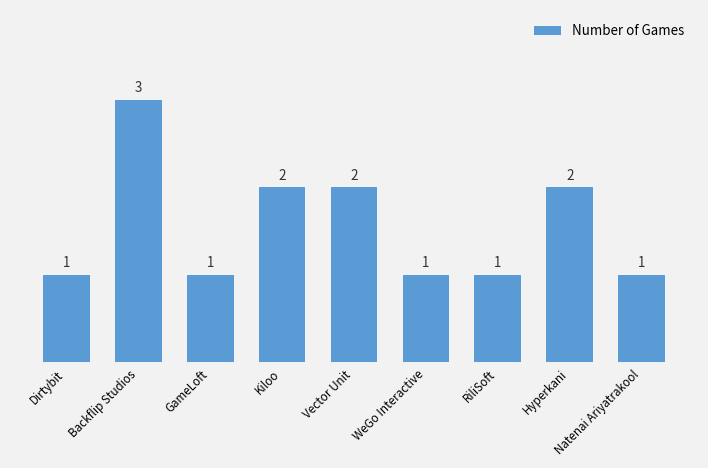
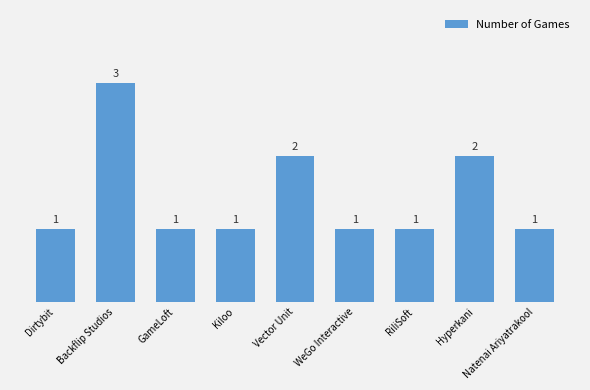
  {
    "Dirtybit": 1,
    "Backflip Studios": 3,
    "GameLoft": 1,
-   "Kiloo": 2,
+   "Kiloo": 1,
    "Vector Unit": 2,
    "WeGo Interactive": 1,
    "RiliSoft": 1,
    "Hyperkani": 2,
    "Natenai Ariyatrakool": 1
  }
